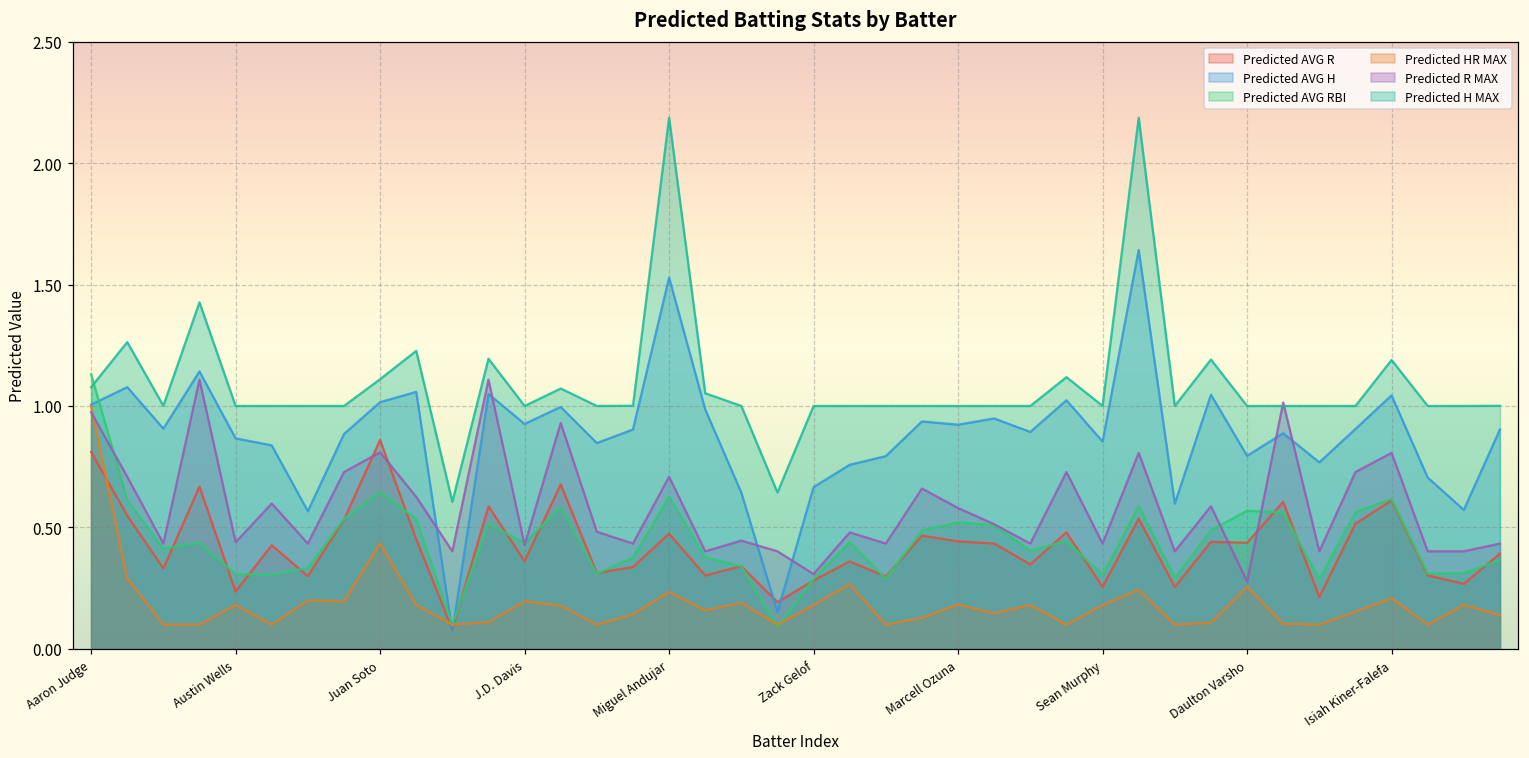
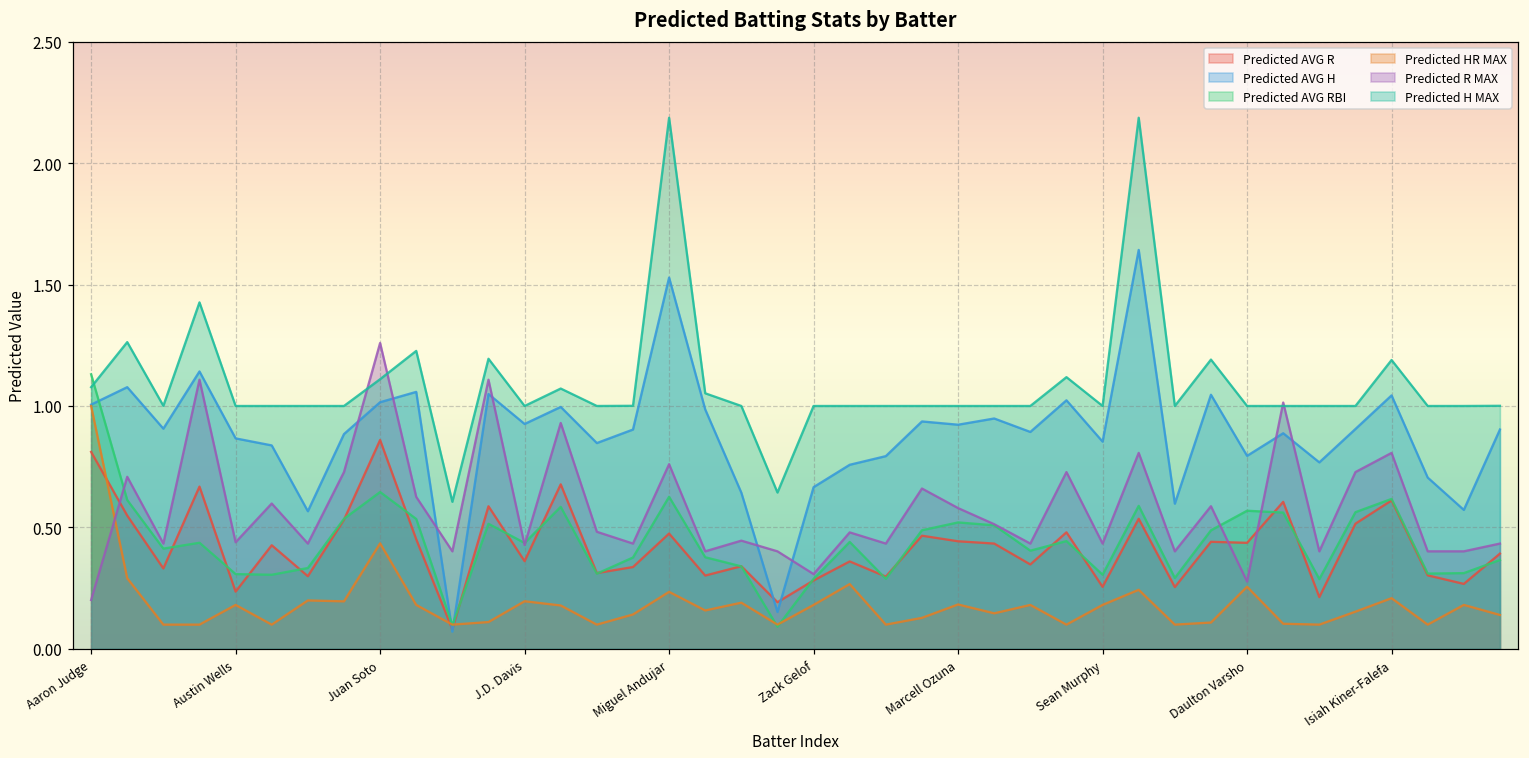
  {
    "Predicted R MAX": {
-     "Aaron Judge": 0.97,
+     "Aaron Judge": 0.20,
      "Austin Wells": 0.44,
-     "Juan Soto": 0.81,
-     "Miguel Andujar": 0.71,
+     "Juan Soto": 1.26,
+     "Miguel Andujar": 0.76,
      "Zack Gelof": 0.31,
      "Marcell Ozuna": 0.58,
      "Sean Murphy": 0.43,
      "Daulton Varsho": 0.28,
      "Isiah Kiner-Falefa": 0.81
    }
  }
